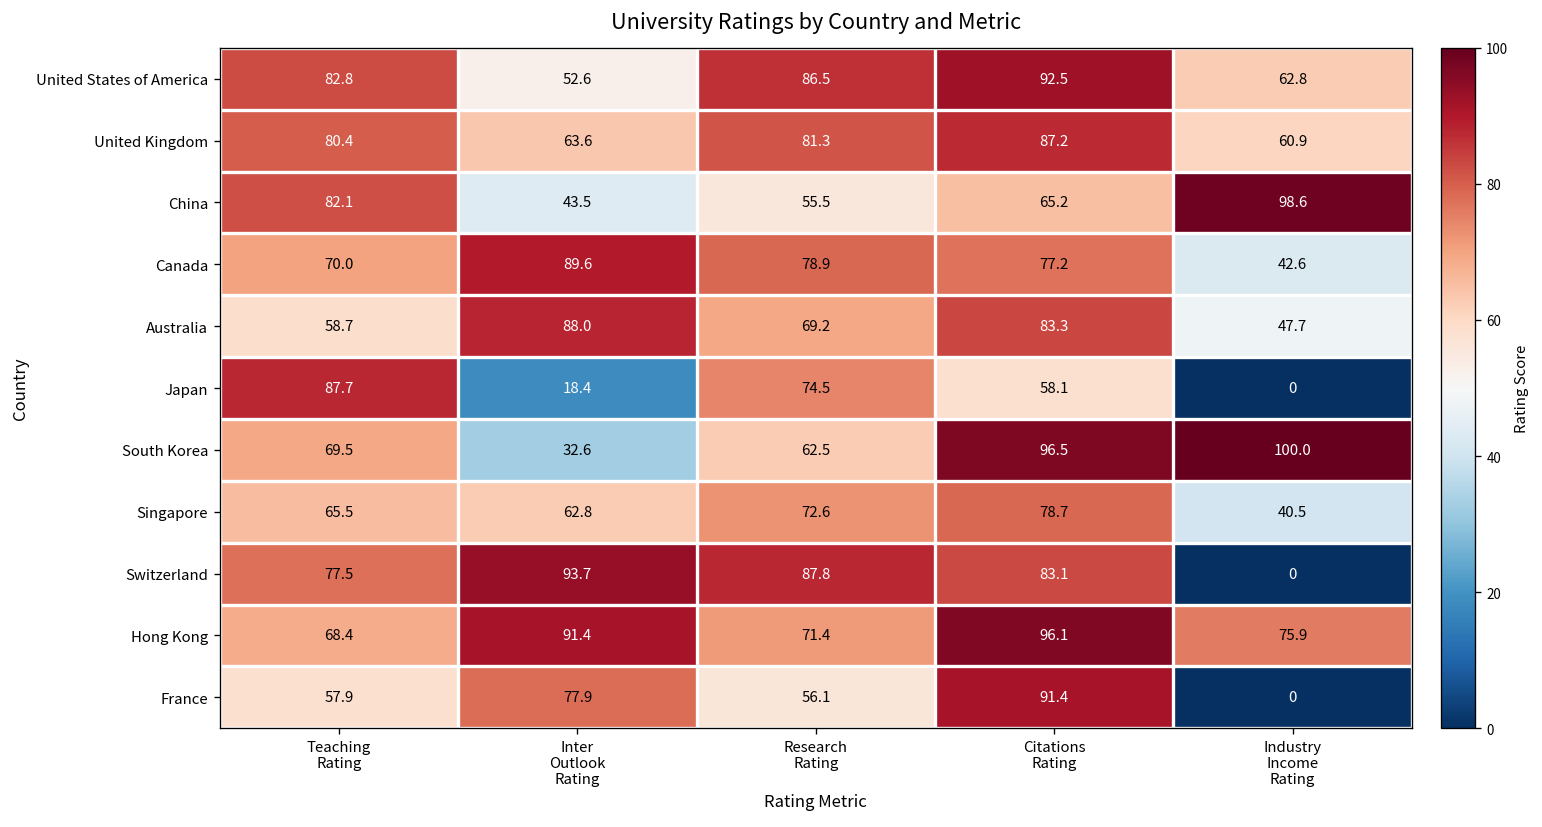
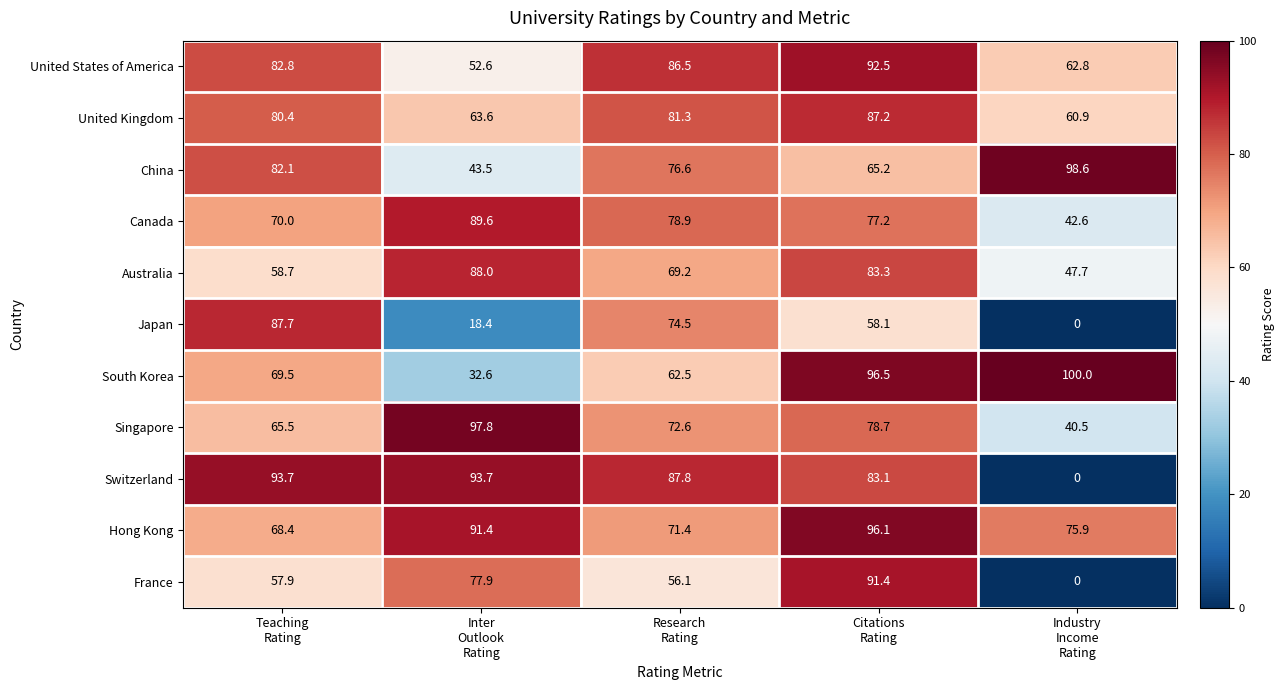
  {
    "United States of America": {
      "Teaching Rating": 82.8,
      "Inter Outlook Rating": 52.6,
      "Research Rating": 86.5,
      "Citations Rating": 92.5,
      "Industry Income Rating": 62.8
    },
    "United Kingdom": {
      "Teaching Rating": 80.4,
      "Inter Outlook Rating": 63.6,
      "Research Rating": 81.3,
      "Citations Rating": 87.2,
      "Industry Income Rating": 60.9
    },
    "China": {
      "Teaching Rating": 82.1,
      "Inter Outlook Rating": 43.5,
-     "Research Rating": 55.5,
+     "Research Rating": 76.6,
      "Citations Rating": 65.2,
      "Industry Income Rating": 98.6
    },
    "Canada": {
      "Teaching Rating": 70.0,
      "Inter Outlook Rating": 89.6,
      "Research Rating": 78.9,
      "Citations Rating": 77.2,
      "Industry Income Rating": 42.6
    },
    "Australia": {
      "Teaching Rating": 58.7,
      "Inter Outlook Rating": 88.0,
      "Research Rating": 69.2,
      "Citations Rating": 83.3,
      "Industry Income Rating": 47.7
    },
    "Japan": {
      "Teaching Rating": 87.7,
      "Inter Outlook Rating": 18.4,
      "Research Rating": 74.5,
      "Citations Rating": 58.1,
      "Industry Income Rating": 0
    },
    "South Korea": {
      "Teaching Rating": 69.5,
      "Inter Outlook Rating": 32.6,
      "Research Rating": 62.5,
      "Citations Rating": 96.5,
      "Industry Income Rating": 100.0
    },
    "Singapore": {
      "Teaching Rating": 65.5,
-     "Inter Outlook Rating": 62.8,
+     "Inter Outlook Rating": 97.8,
      "Research Rating": 72.6,
      "Citations Rating": 78.7,
      "Industry Income Rating": 40.5
    },
    "Switzerland": {
-     "Teaching Rating": 77.5,
+     "Teaching Rating": 93.7,
      "Inter Outlook Rating": 93.7,
      "Research Rating": 87.8,
      "Citations Rating": 83.1,
      "Industry Income Rating": 0
    },
    "Hong Kong": {
      "Teaching Rating": 68.4,
      "Inter Outlook Rating": 91.4,
      "Research Rating": 71.4,
      "Citations Rating": 96.1,
      "Industry Income Rating": 75.9
    },
    "France": {
      "Teaching Rating": 57.9,
      "Inter Outlook Rating": 77.9,
      "Research Rating": 56.1,
      "Citations Rating": 91.4,
      "Industry Income Rating": 0
    }
  }
